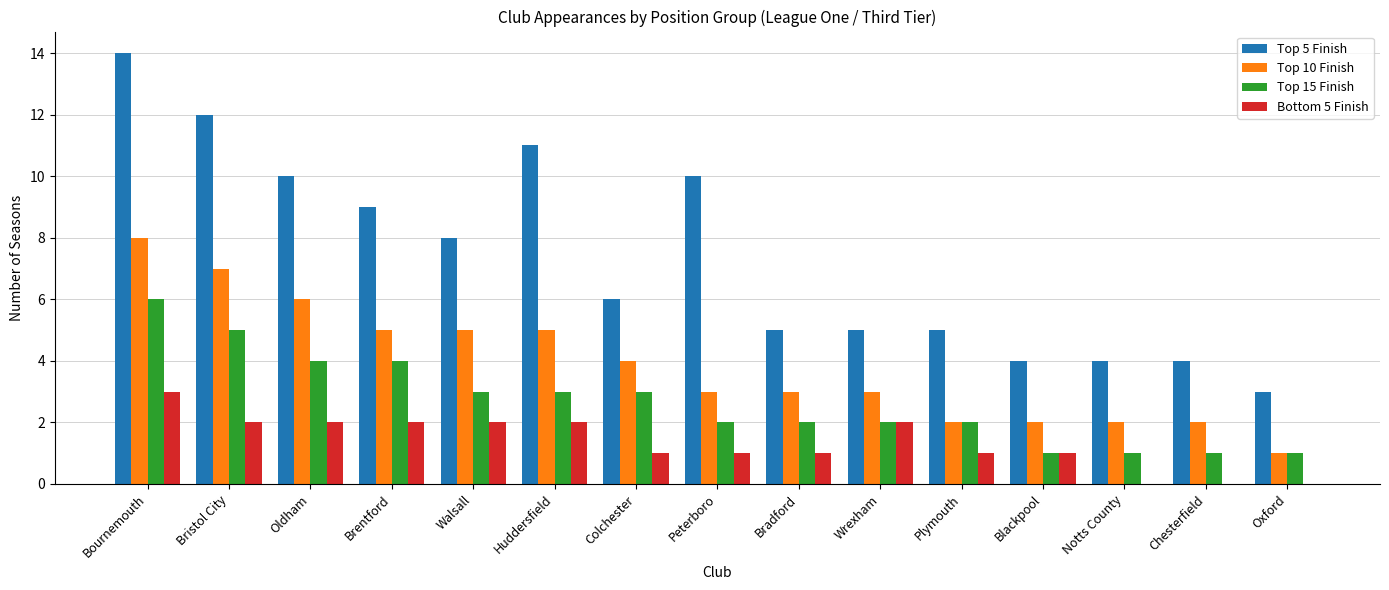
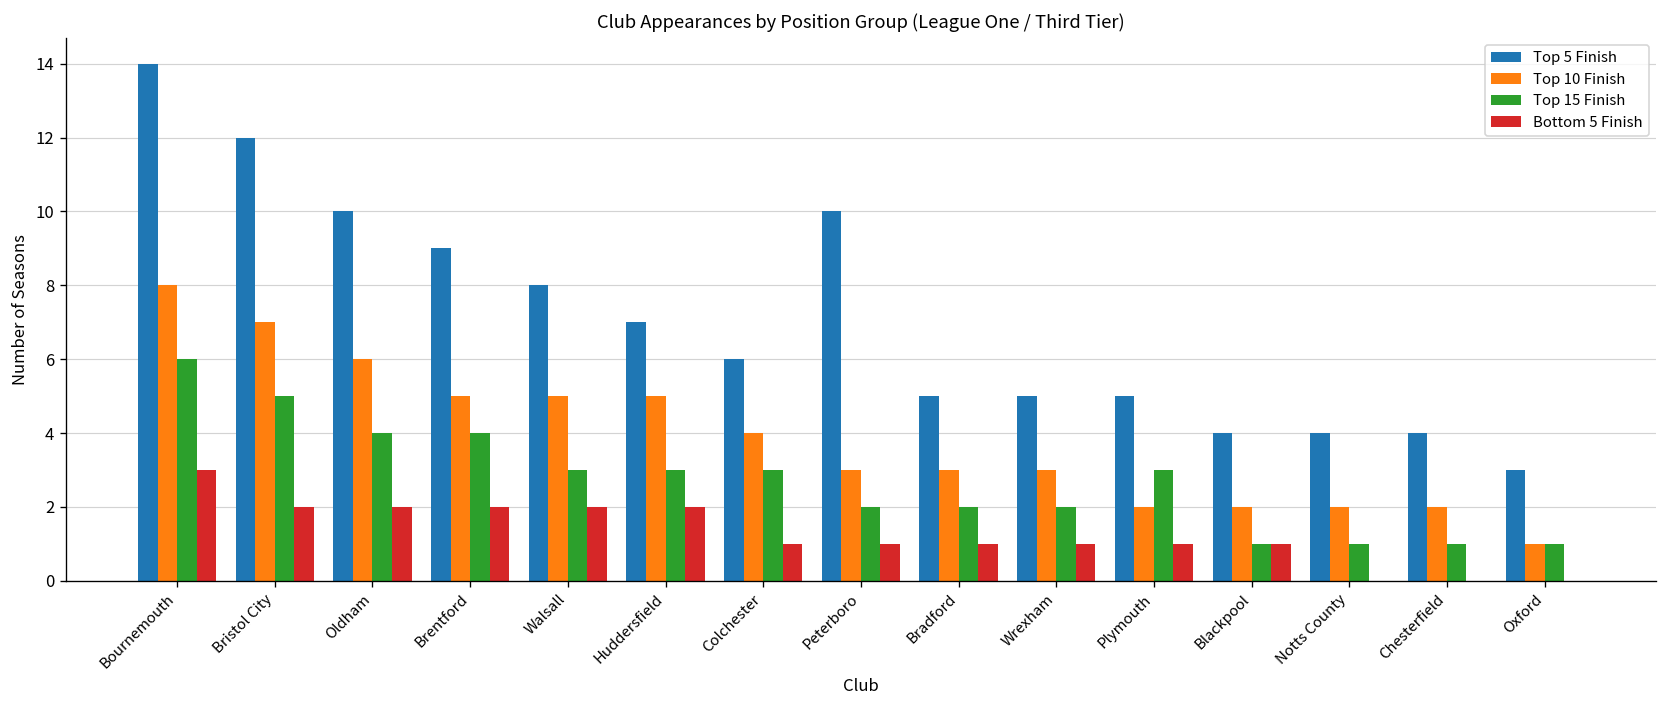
  {
    "Top 5 Finish": {
      "Bournemouth": 14,
      "Bristol City": 12,
      "Oldham": 10,
      "Brentford": 9,
      "Walsall": 8,
-     "Huddersfield": 11,
+     "Huddersfield": 7,
      "Colchester": 6,
      "Peterboro": 10,
      "Bradford": 5,
      "Wrexham": 5,
      "Plymouth": 5,
      "Blackpool": 4,
      "Notts County": 4,
      "Chesterfield": 4,
      "Oxford": 3
    },
    "Top 10 Finish": {
      "Bournemouth": 8,
      "Bristol City": 7,
      "Oldham": 6,
      "Brentford": 5,
      "Walsall": 5,
      "Huddersfield": 5,
      "Colchester": 4,
      "Peterboro": 3,
      "Bradford": 3,
      "Wrexham": 3,
      "Plymouth": 2,
      "Blackpool": 2,
      "Notts County": 2,
      "Chesterfield": 2,
      "Oxford": 1
    },
    "Top 15 Finish": {
      "Bournemouth": 6,
      "Bristol City": 5,
      "Oldham": 4,
      "Brentford": 4,
      "Walsall": 3,
      "Huddersfield": 3,
      "Colchester": 3,
      "Peterboro": 2,
      "Bradford": 2,
      "Wrexham": 2,
-     "Plymouth": 2,
+     "Plymouth": 3,
      "Blackpool": 1,
      "Notts County": 1,
      "Chesterfield": 1,
      "Oxford": 1
    },
    "Bottom 5 Finish": {
      "Bournemouth": 3,
      "Bristol City": 2,
      "Oldham": 2,
      "Brentford": 2,
      "Walsall": 2,
      "Huddersfield": 2,
      "Colchester": 1,
      "Peterboro": 1,
      "Bradford": 1,
-     "Wrexham": 2,
+     "Wrexham": 1,
      "Plymouth": 1,
      "Blackpool": 1,
      "Notts County": 0,
      "Chesterfield": 0,
      "Oxford": 0
    }
  }
